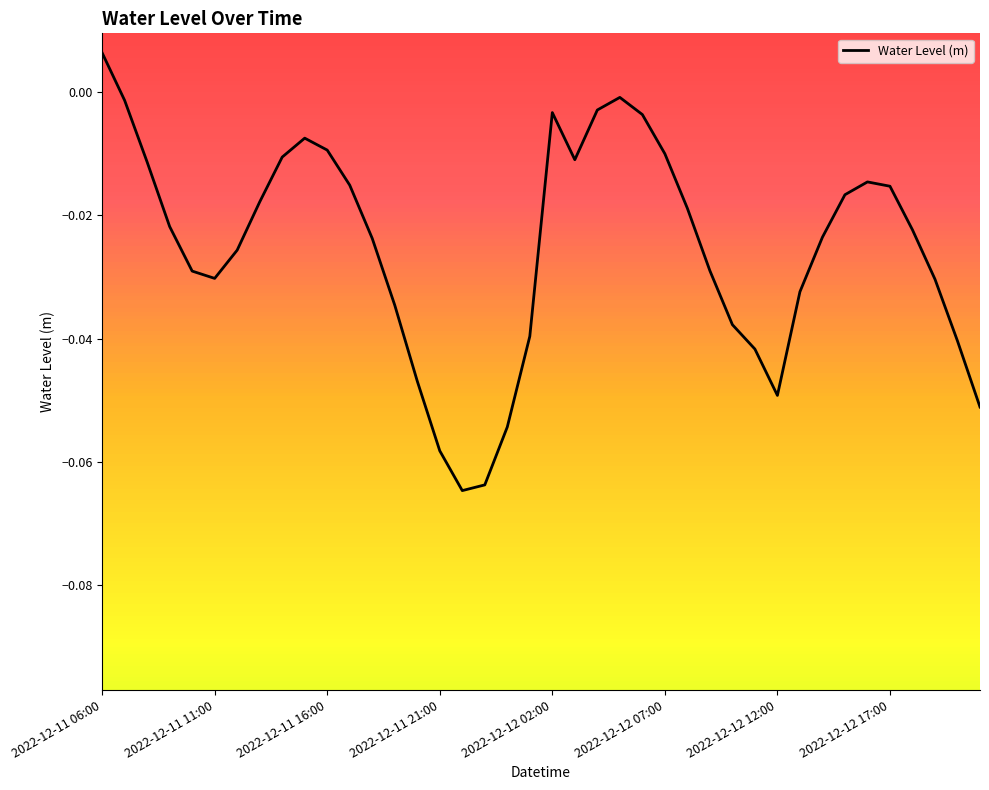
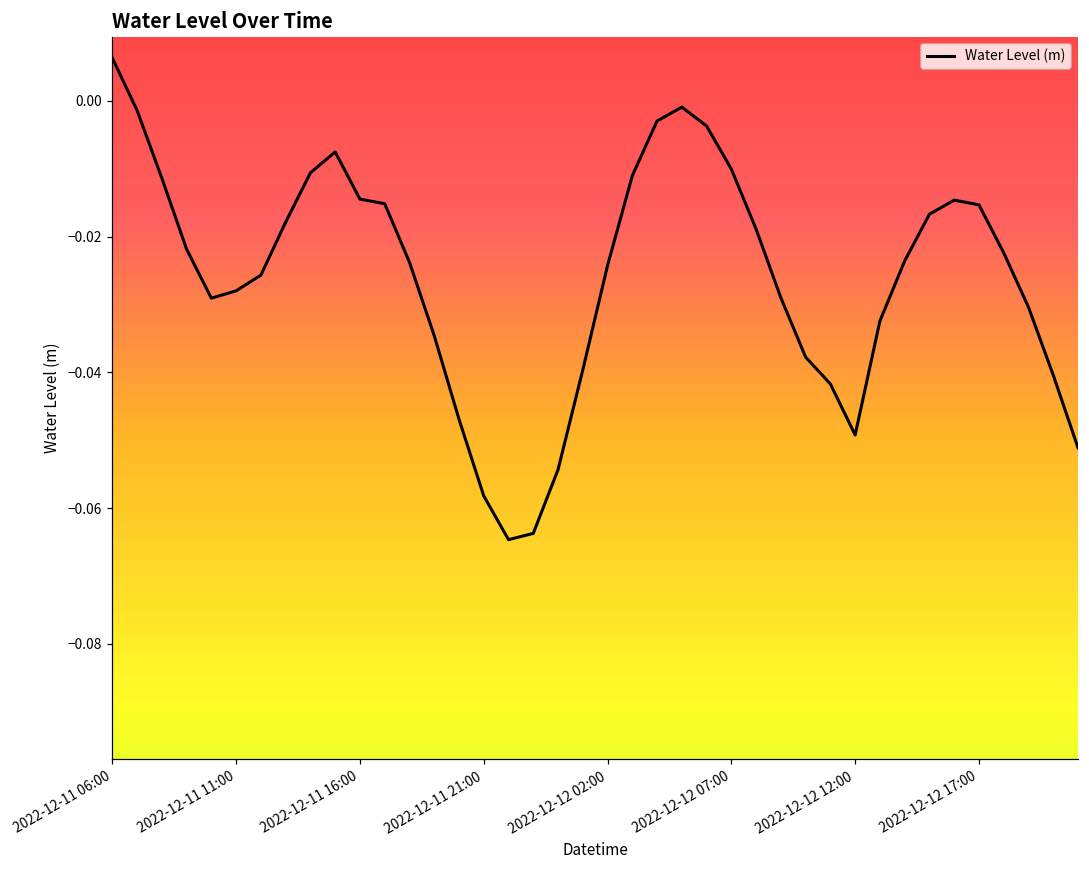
  {
    "2022-12-11 06:00": 0.006,
-   "2022-12-11 11:00": -0.030,
-   "2022-12-11 16:00": -0.009,
+   "2022-12-11 11:00": -0.028,
+   "2022-12-11 16:00": -0.014,
    "2022-12-11 21:00": -0.058,
-   "2022-12-12 02:00": -0.003,
+   "2022-12-12 02:00": -0.024,
    "2022-12-12 07:00": -0.010,
    "2022-12-12 12:00": -0.049,
    "2022-12-12 17:00": -0.015
  }
